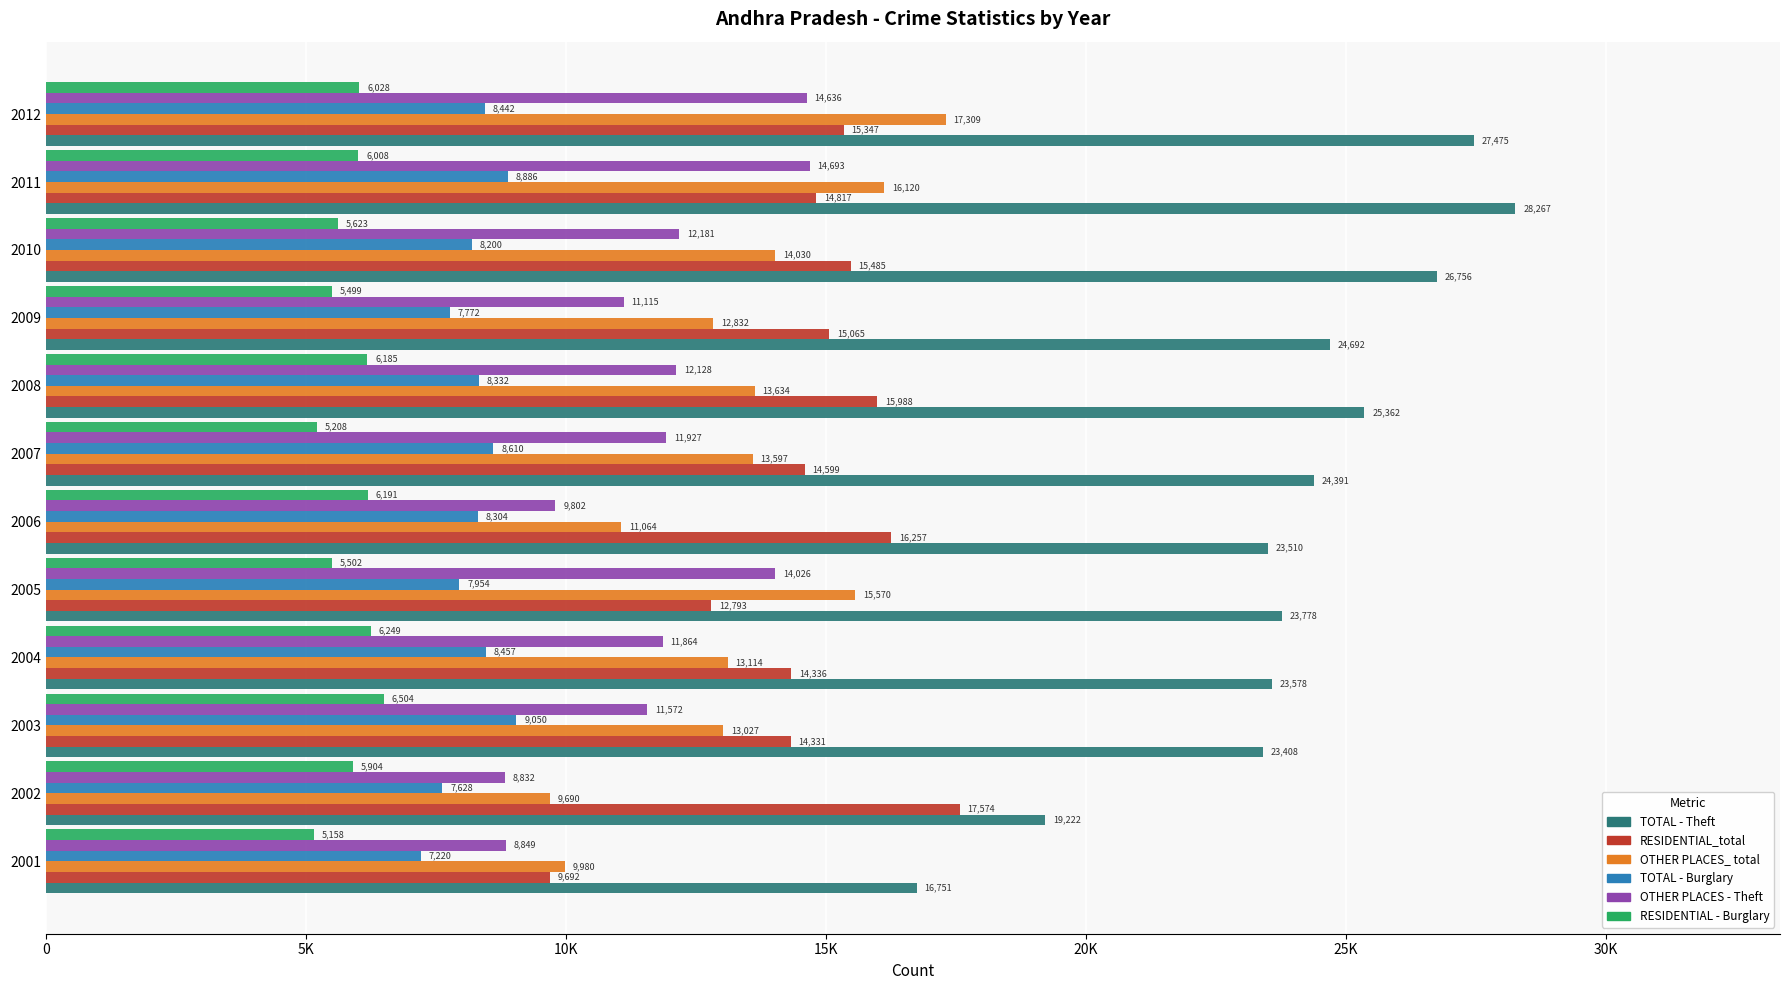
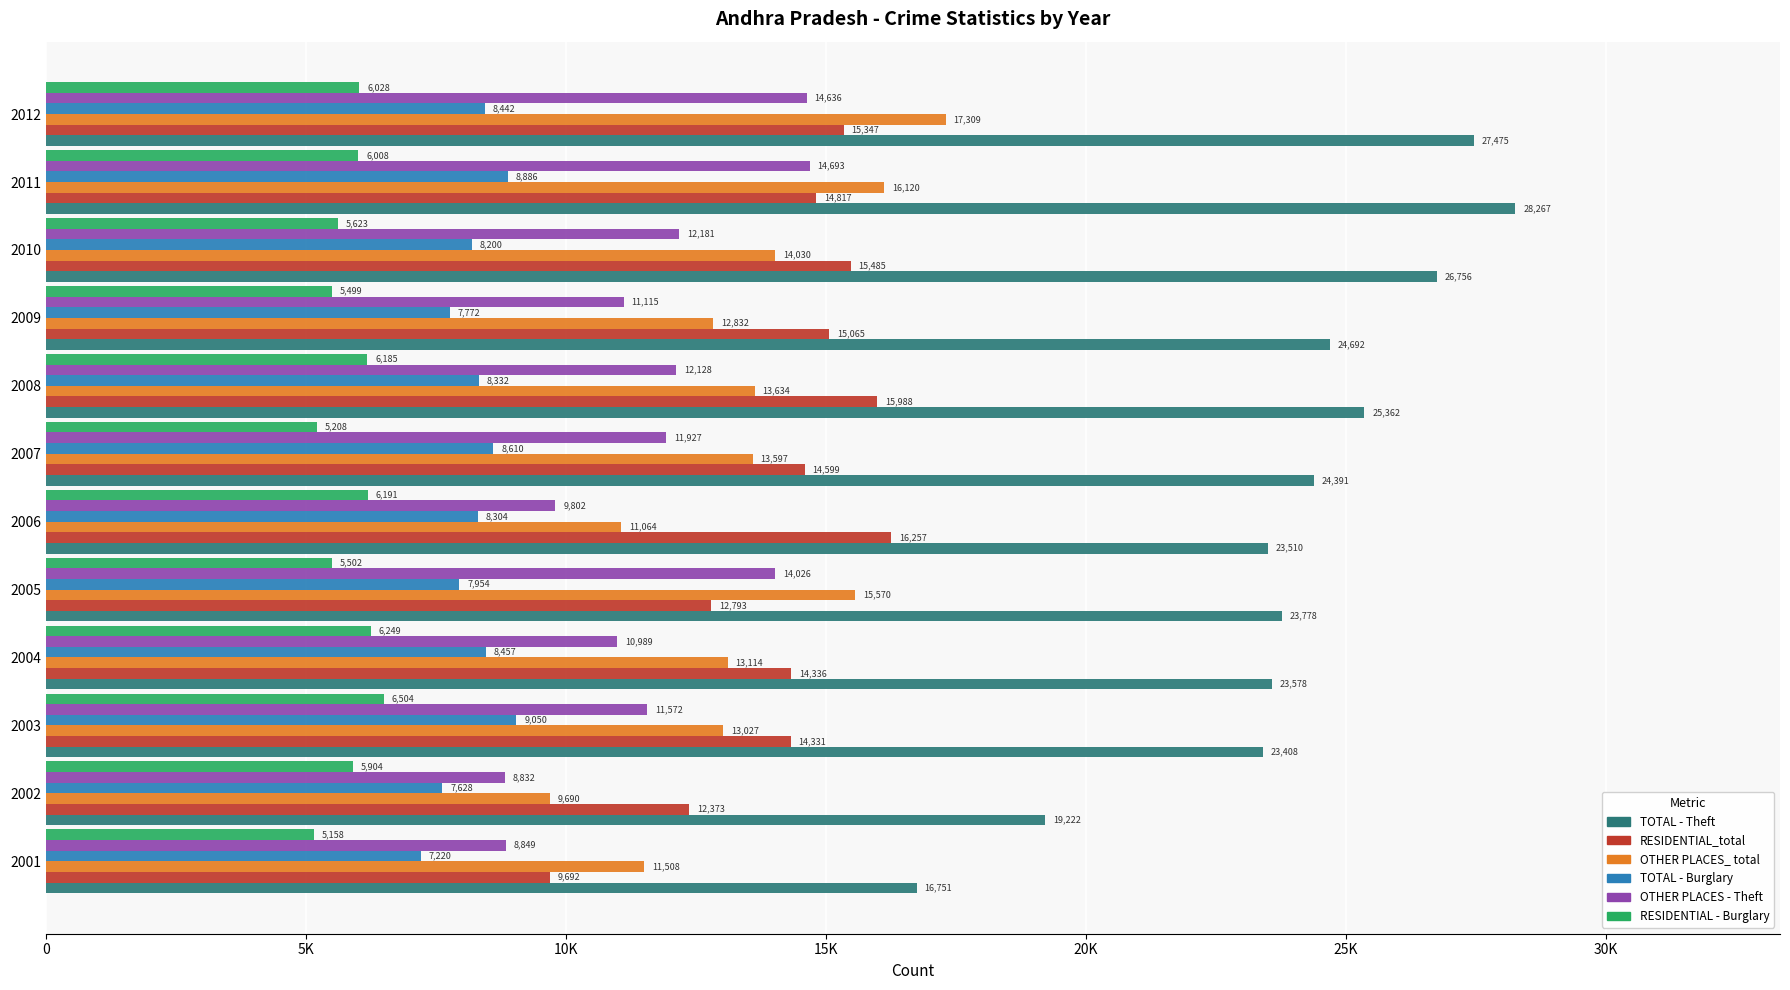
  {
    "RESIDENTIAL_total": {
      "2012": "15,347",
      "2011": "14,817",
      "2010": "15,485",
      "2009": "15,065",
      "2008": "15,988",
      "2007": "14,599",
      "2006": "16,257",
      "2005": "12,793",
      "2004": "14,336",
      "2003": "14,331",
-     "2002": "17,574",
+     "2002": "12,373",
      "2001": "9,692"
    },
    "OTHER PLACES_ total": {
      "2012": "17,309",
      "2011": "16,120",
      "2010": "14,030",
      "2009": "12,832",
      "2008": "13,634",
      "2007": "13,597",
      "2006": "11,064",
      "2005": "15,570",
      "2004": "13,114",
      "2003": "13,027",
      "2002": "9,690",
-     "2001": "9,980"
+     "2001": "11,508"
    },
    "TOTAL - Burglary": {
      "2012": "8,442",
      "2011": "8,886",
      "2010": "8,200",
      "2009": "7,772",
      "2008": "8,332",
      "2007": "8,610",
      "2006": "8,304",
      "2005": "7,954",
      "2004": "8,457",
      "2003": "9,050",
      "2002": "7,628",
      "2001": "7,220"
    },
    "OTHER PLACES - Theft": {
      "2012": "14,636",
      "2011": "14,693",
      "2010": "12,181",
      "2009": "11,115",
      "2008": "12,128",
      "2007": "11,927",
      "2006": "9,802",
      "2005": "14,026",
-     "2004": "11,864",
+     "2004": "10,989",
      "2003": "11,572",
      "2002": "8,832",
      "2001": "8,849"
    }
  }
